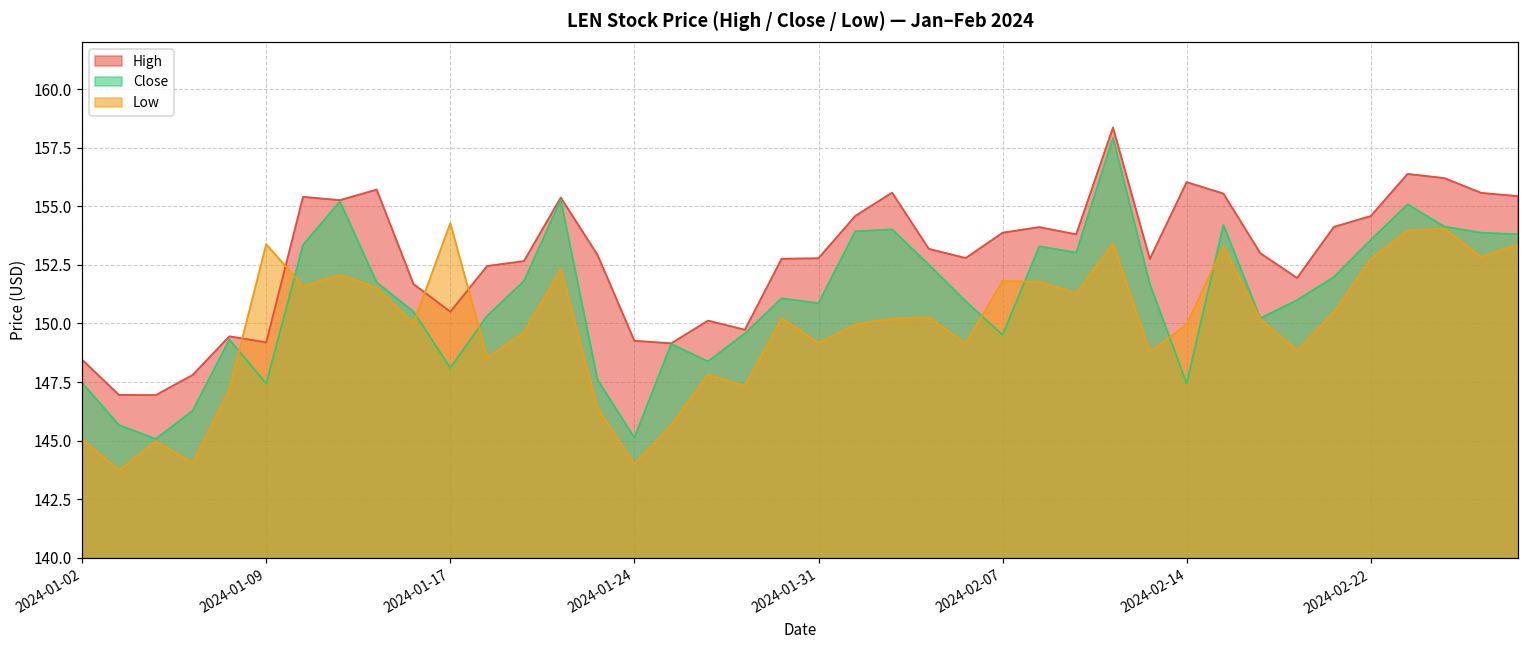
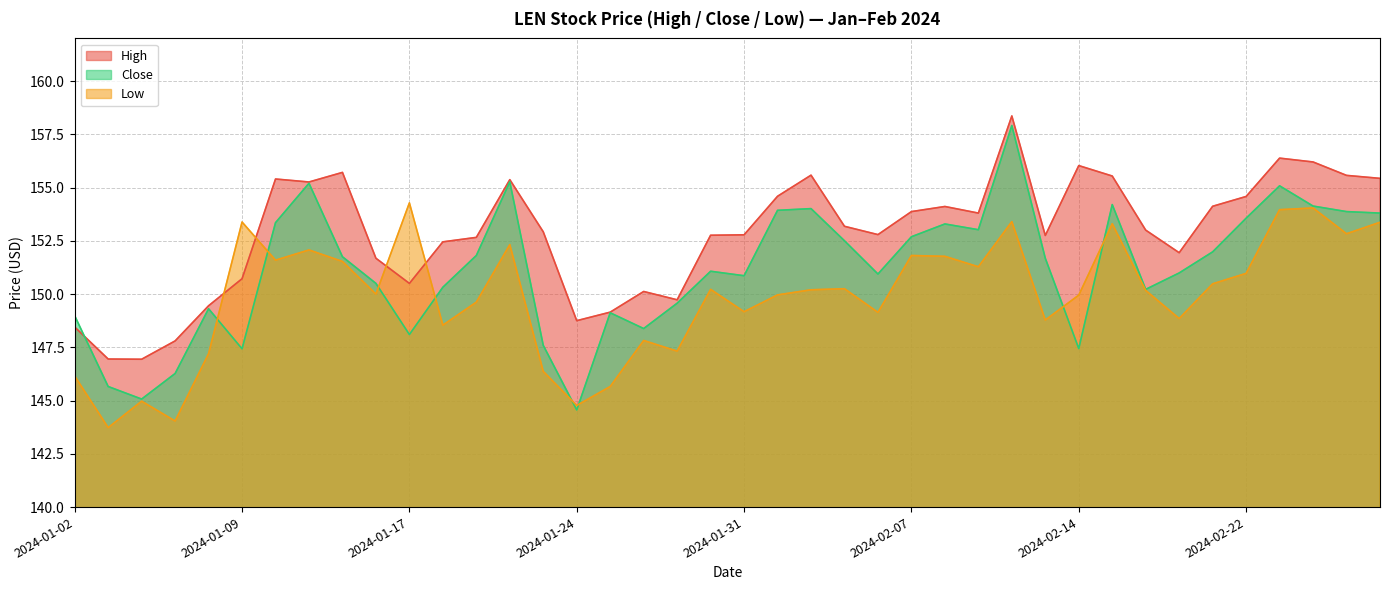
  {
    "High": {
      "2024-01-02": 148.5,
-     "2024-01-09": 149.2,
+     "2024-01-09": 150.7,
      "2024-01-17": 150.5,
-     "2024-01-24": 149.3,
+     "2024-01-24": 148.8,
      "2024-01-31": 152.8,
      "2024-02-07": 153.9,
      "2024-02-14": 156.0,
      "2024-02-22": 154.6
    },
    "Close": {
-     "2024-01-02": 147.5,
+     "2024-01-02": 149.0,
      "2024-01-09": 147.4,
      "2024-01-17": 148.1,
-     "2024-01-24": 145.1,
+     "2024-01-24": 144.6,
      "2024-01-31": 150.9,
-     "2024-02-07": 149.5,
+     "2024-02-07": 152.7,
      "2024-02-14": 147.4,
      "2024-02-22": 153.6
    },
    "Low": {
-     "2024-01-02": 145.1,
+     "2024-01-02": 146.2,
      "2024-01-09": 153.4,
      "2024-01-17": 154.3,
-     "2024-01-24": 144.0,
+     "2024-01-24": 144.8,
      "2024-01-31": 149.2,
      "2024-02-07": 151.8,
      "2024-02-14": 150.0,
-     "2024-02-22": 152.8
+     "2024-02-22": 151.0
    }
  }
